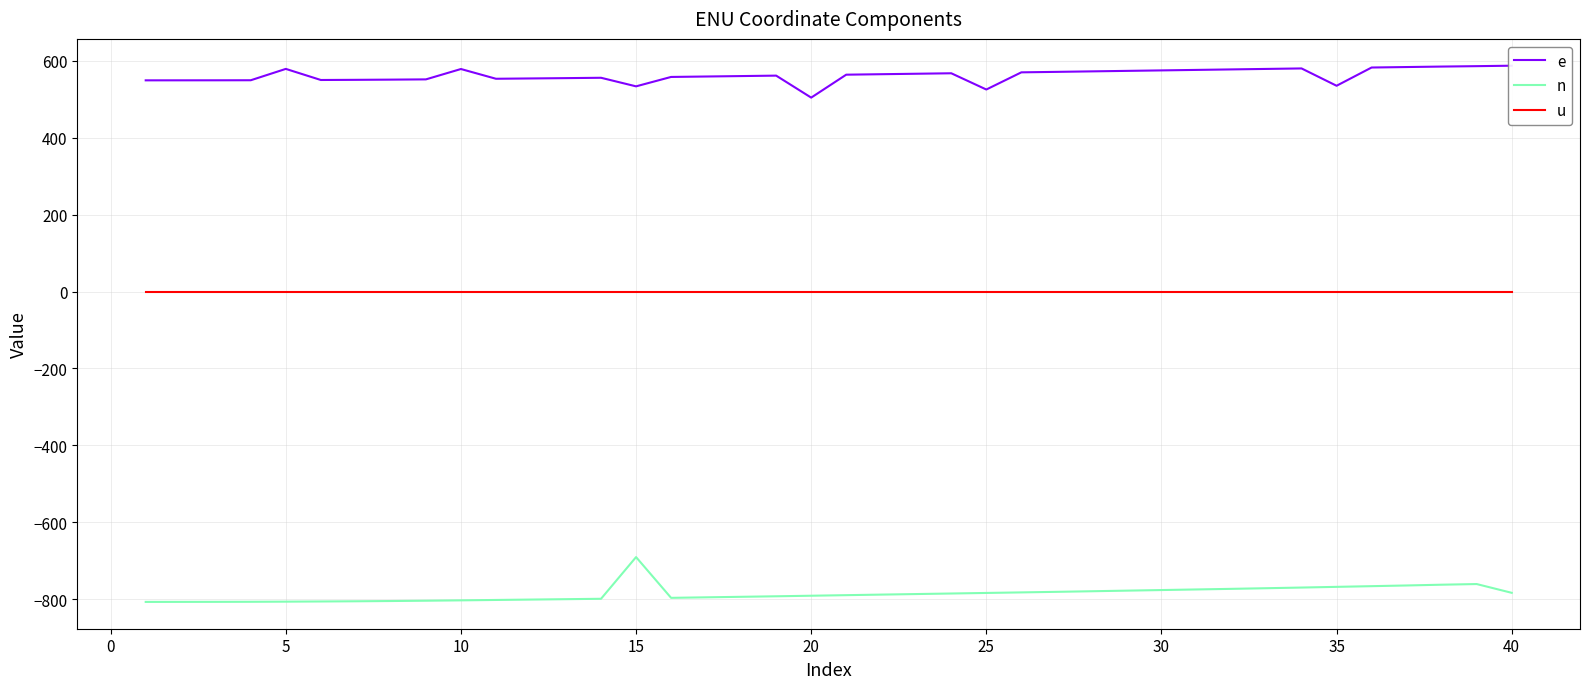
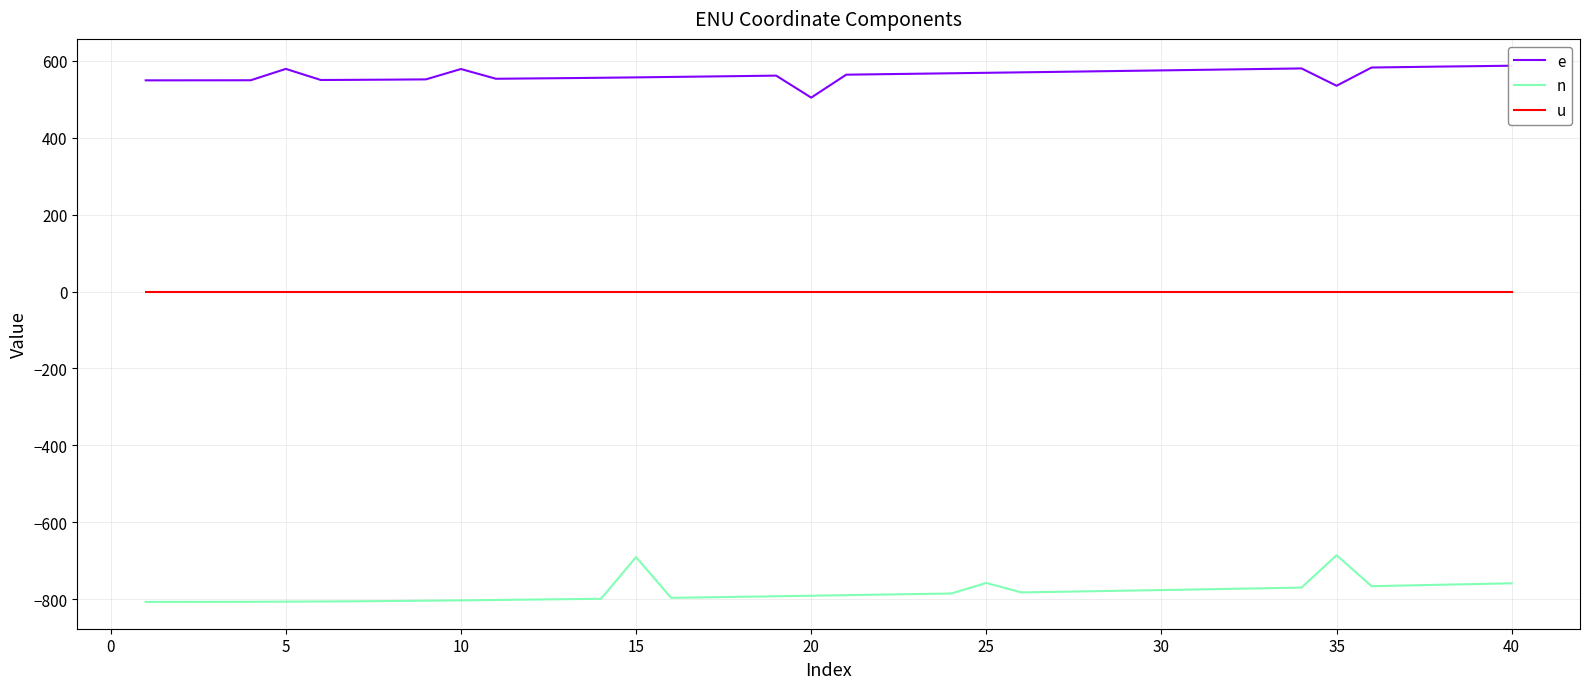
  {
    "e": {
      "5": 580,
      "10": 580,
-     "15": 530,
+     "15": 560,
      "20": 500,
-     "25": 520,
+     "25": 570,
      "30": 570,
      "35": 530
    },
    "n": {
      "5": -810,
      "10": -800,
      "15": -690,
      "20": -790,
-     "25": -780,
+     "25": -760,
      "30": -780,
-     "35": -770,
-     "40": -780
+     "35": -690,
+     "40": -760
    },
    "u": {
      "5": 0,
      "10": 0,
      "15": 0,
      "20": 0,
      "25": 0,
      "30": 0,
      "35": 0,
      "40": 0
    }
  }
